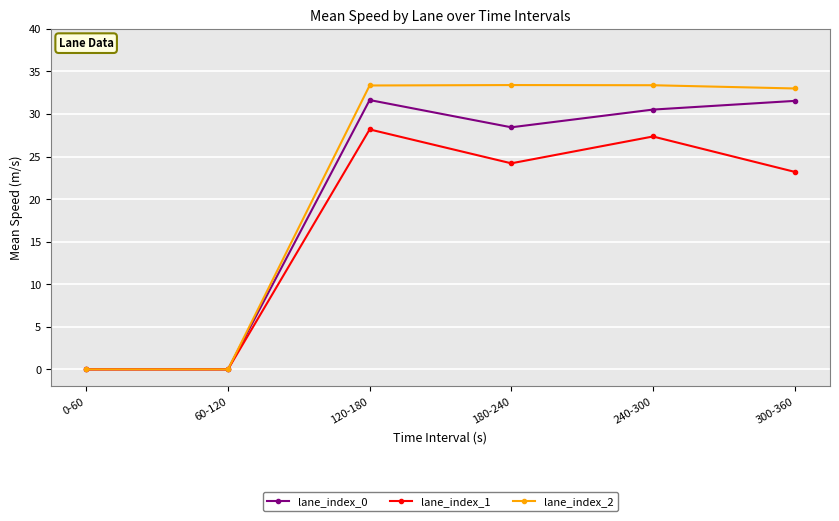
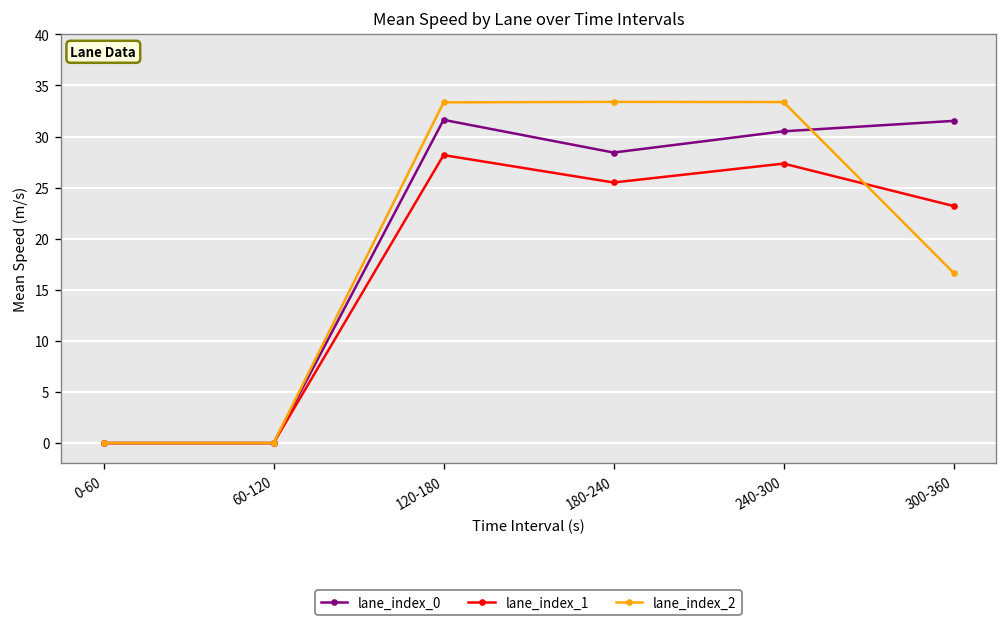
  {
    "lane_index_0": {
      "120-180": 32,
      "180-240": 28,
      "240-300": 31,
      "300-360": 32
    },
    "lane_index_1": {
      "120-180": 28,
-     "180-240": 24,
+     "180-240": 26,
      "240-300": 27,
      "300-360": 23
    },
    "lane_index_2": {
      "120-180": 33,
      "180-240": 33,
      "240-300": 33,
-     "300-360": 33
+     "300-360": 17
    }
  }
